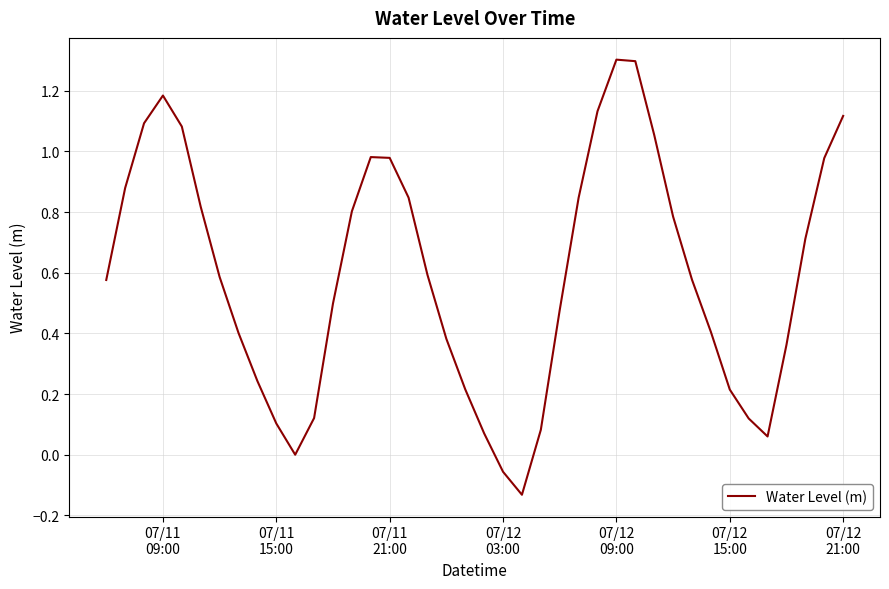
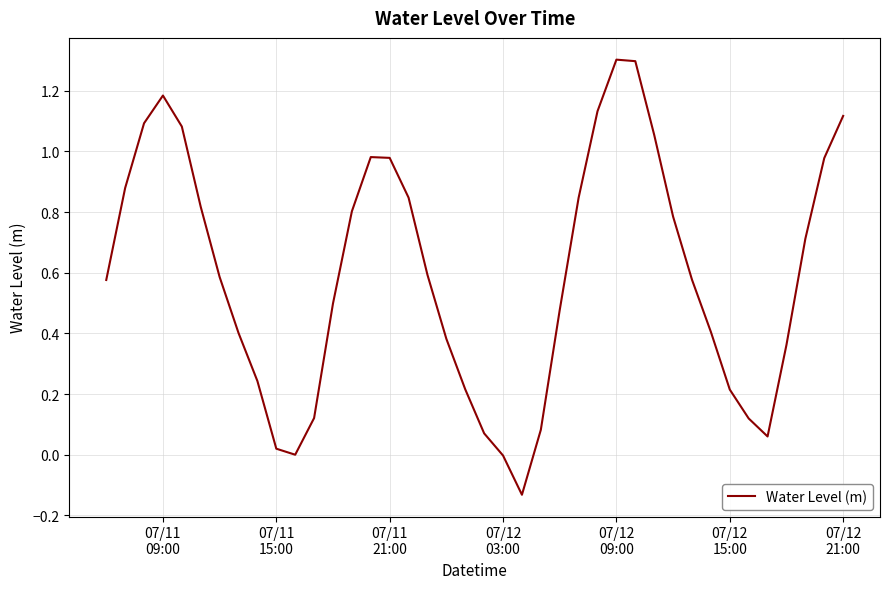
  {
    "07/11 09:00": 1.18,
-   "07/11 15:00": 0.10,
+   "07/11 15:00": 0.02,
    "07/11 21:00": 0.98,
-   "07/12 03:00": -0.06,
+   "07/12 03:00": 0.00,
    "07/12 09:00": 1.30,
    "07/12 15:00": 0.21,
    "07/12 21:00": 1.12
  }
